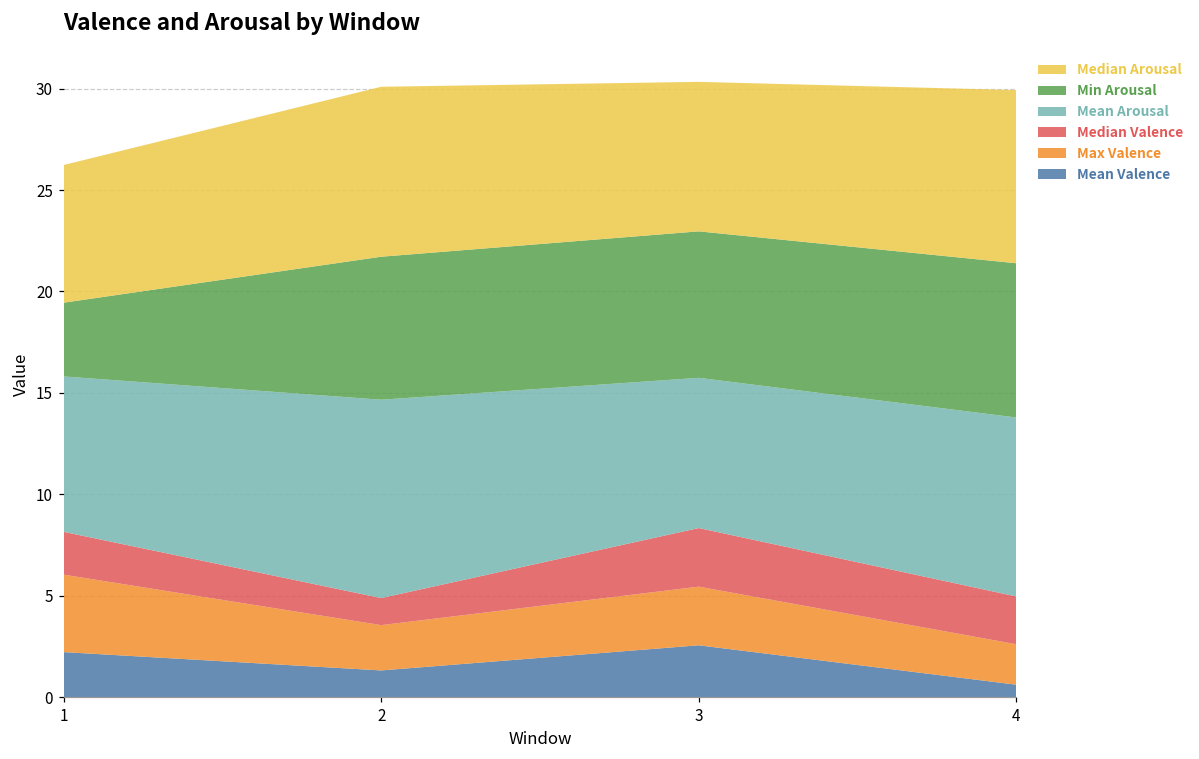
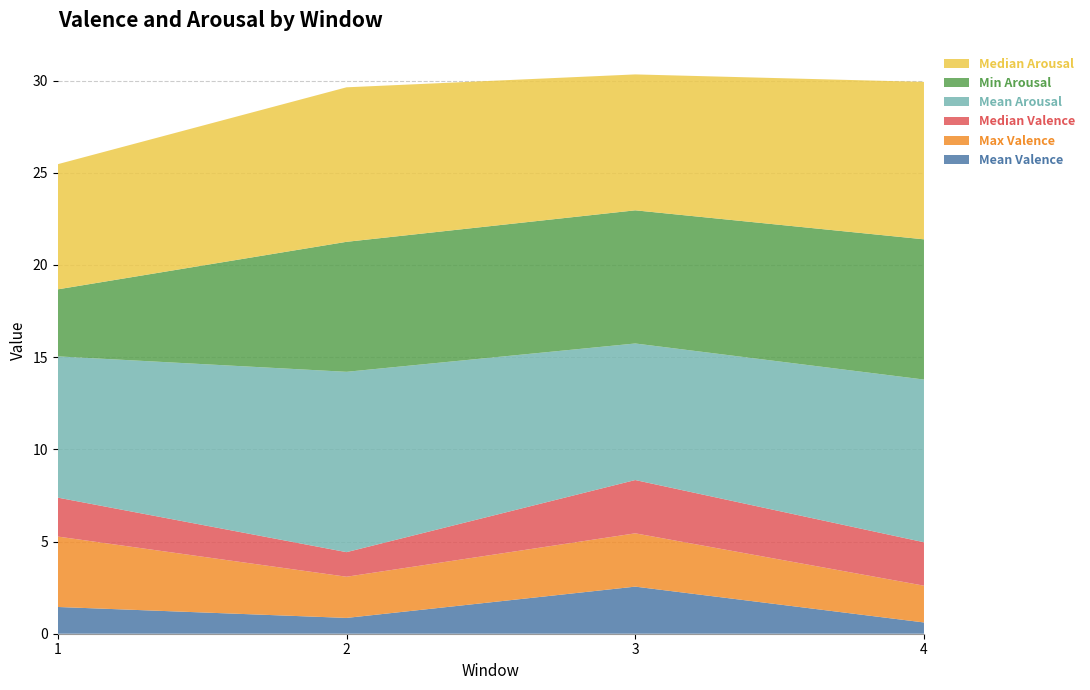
  {
    "Mean Valence": {
-     "1": 2.2,
-     "2": 1.3,
+     "1": 1.5,
+     "2": 0.9,
      "3": 2.6,
      "4": 0.6
    },
    "Max Valence": {
      "1": 3.8,
      "2": 2.2,
      "3": 2.9,
      "4": 2.0
    },
    "Median Valence": {
      "1": 2.1,
      "2": 1.3,
      "3": 2.9,
      "4": 2.4
    },
    "Mean Arousal": {
      "1": 7.7,
      "2": 9.8,
      "3": 7.4,
      "4": 8.8
    },
    "Min Arousal": {
      "1": 3.6,
      "2": 7.0,
      "3": 7.2,
      "4": 7.6
    },
    "Median Arousal": {
      "1": 6.8,
      "2": 8.4,
      "3": 7.4,
      "4": 8.5
    }
  }
